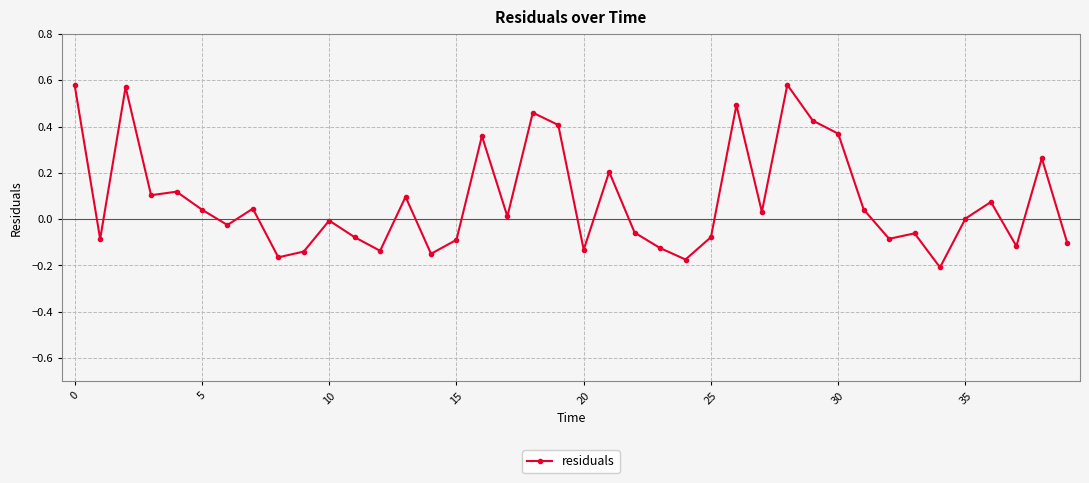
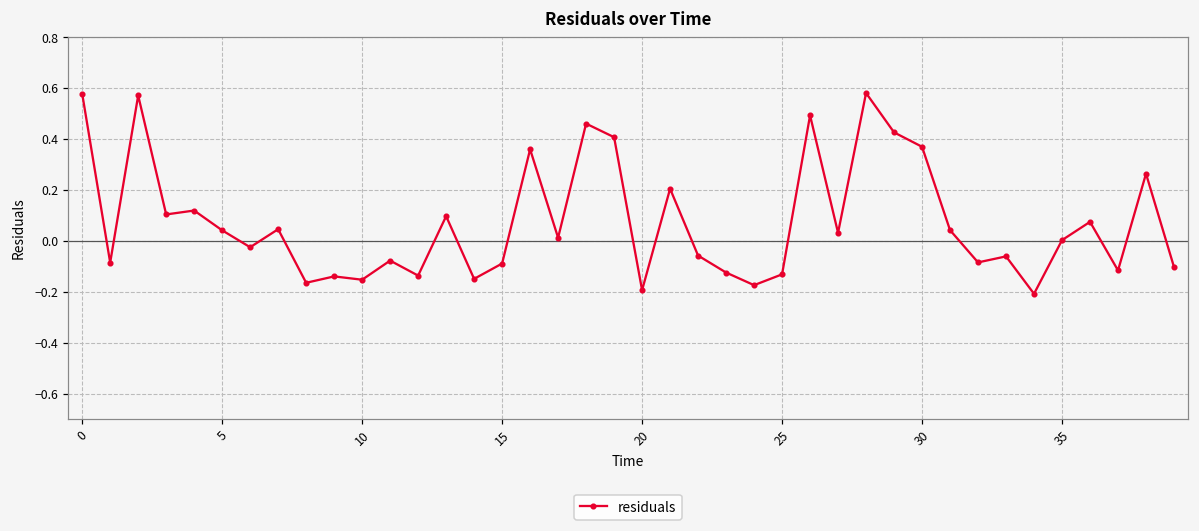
  {
    "0": 0.58,
    "5": 0.04,
-   "10": -0.01,
+   "10": -0.15,
    "15": -0.09,
-   "20": -0.13,
-   "25": -0.08,
+   "20": -0.19,
+   "25": -0.13,
    "30": 0.37,
    "35": 0.00
  }
